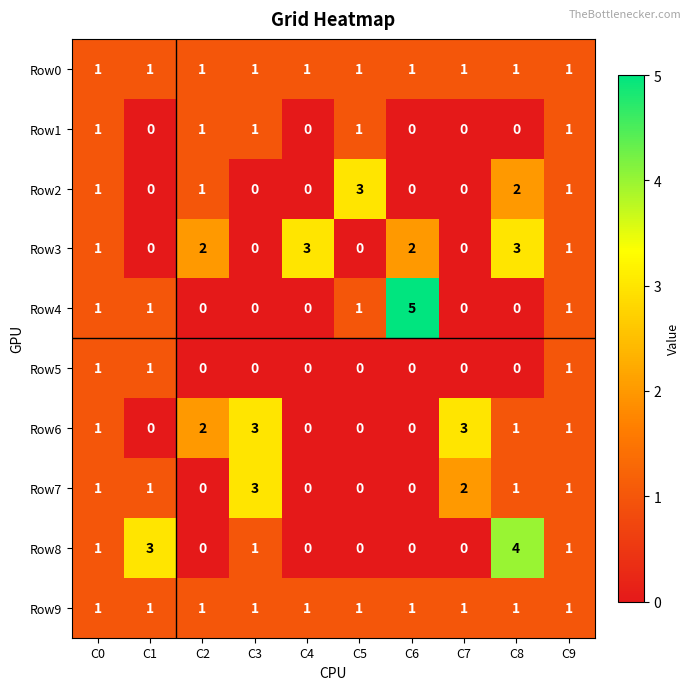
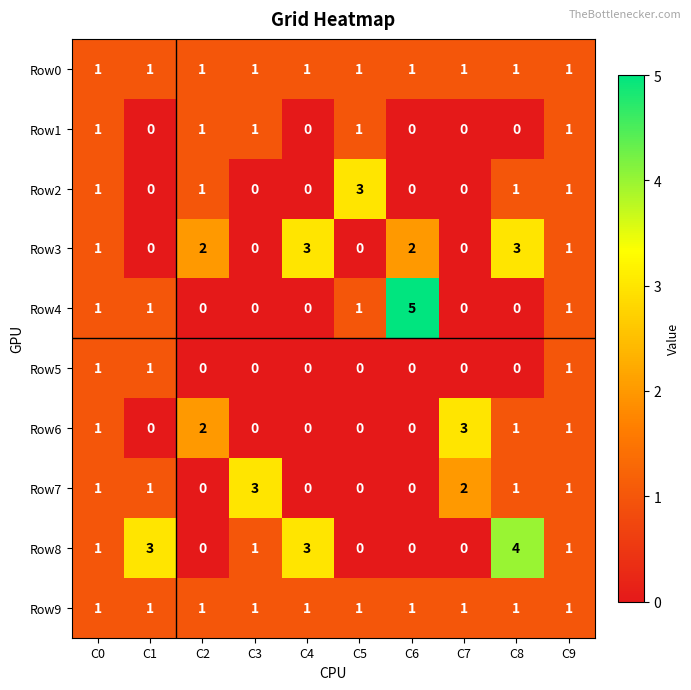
  {
    "Row0": {
      "C0": 1,
      "C1": 1,
      "C2": 1,
      "C3": 1,
      "C4": 1,
      "C5": 1,
      "C6": 1,
      "C7": 1,
      "C8": 1,
      "C9": 1
    },
    "Row1": {
      "C0": 1,
      "C1": 0,
      "C2": 1,
      "C3": 1,
      "C4": 0,
      "C5": 1,
      "C6": 0,
      "C7": 0,
      "C8": 0,
      "C9": 1
    },
    "Row2": {
      "C0": 1,
      "C1": 0,
      "C2": 1,
      "C3": 0,
      "C4": 0,
      "C5": 3,
      "C6": 0,
      "C7": 0,
-     "C8": 2,
+     "C8": 1,
      "C9": 1
    },
    "Row3": {
      "C0": 1,
      "C1": 0,
      "C2": 2,
      "C3": 0,
      "C4": 3,
      "C5": 0,
      "C6": 2,
      "C7": 0,
      "C8": 3,
      "C9": 1
    },
    "Row4": {
      "C0": 1,
      "C1": 1,
      "C2": 0,
      "C3": 0,
      "C4": 0,
      "C5": 1,
      "C6": 5,
      "C7": 0,
      "C8": 0,
      "C9": 1
    },
    "Row5": {
      "C0": 1,
      "C1": 1,
      "C2": 0,
      "C3": 0,
      "C4": 0,
      "C5": 0,
      "C6": 0,
      "C7": 0,
      "C8": 0,
      "C9": 1
    },
    "Row6": {
      "C0": 1,
      "C1": 0,
      "C2": 2,
-     "C3": 3,
+     "C3": 0,
      "C4": 0,
      "C5": 0,
      "C6": 0,
      "C7": 3,
      "C8": 1,
      "C9": 1
    },
    "Row7": {
      "C0": 1,
      "C1": 1,
      "C2": 0,
      "C3": 3,
      "C4": 0,
      "C5": 0,
      "C6": 0,
      "C7": 2,
      "C8": 1,
      "C9": 1
    },
    "Row8": {
      "C0": 1,
      "C1": 3,
      "C2": 0,
      "C3": 1,
-     "C4": 0,
+     "C4": 3,
      "C5": 0,
      "C6": 0,
      "C7": 0,
      "C8": 4,
      "C9": 1
    },
    "Row9": {
      "C0": 1,
      "C1": 1,
      "C2": 1,
      "C3": 1,
      "C4": 1,
      "C5": 1,
      "C6": 1,
      "C7": 1,
      "C8": 1,
      "C9": 1
    }
  }
